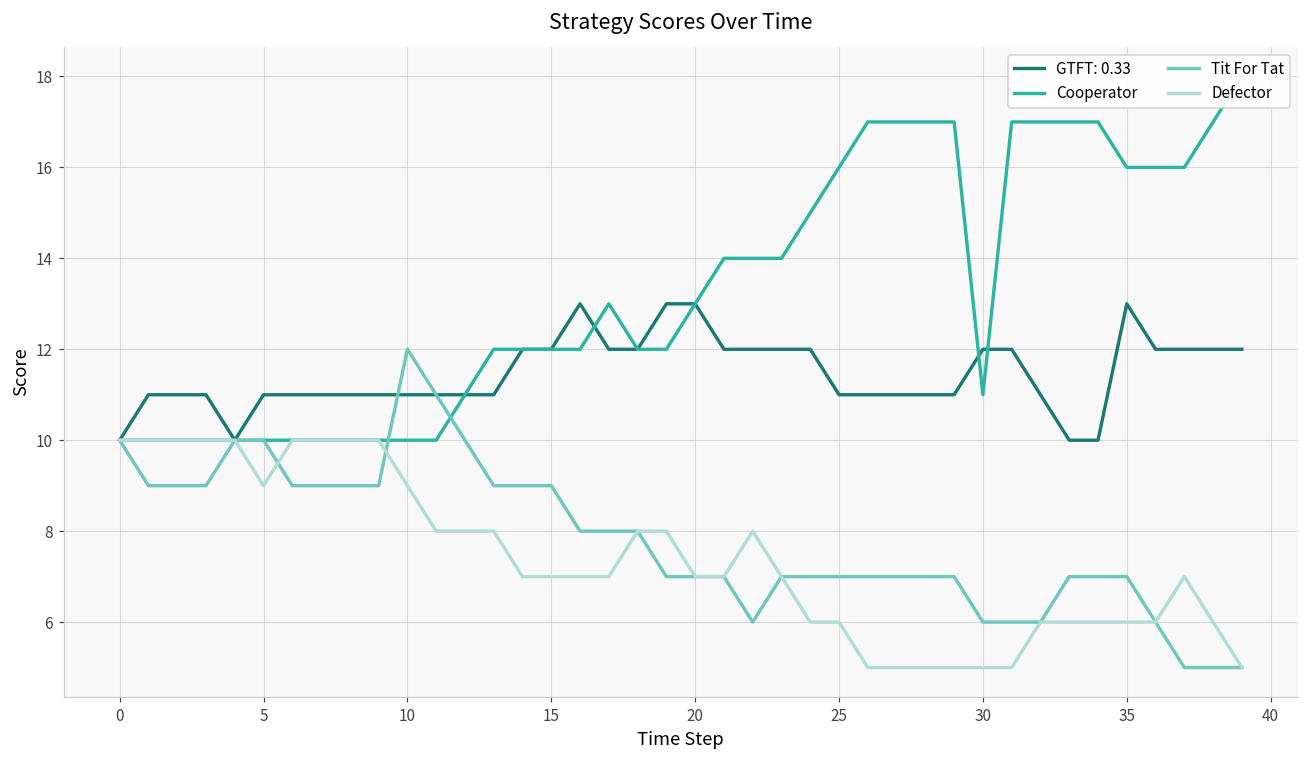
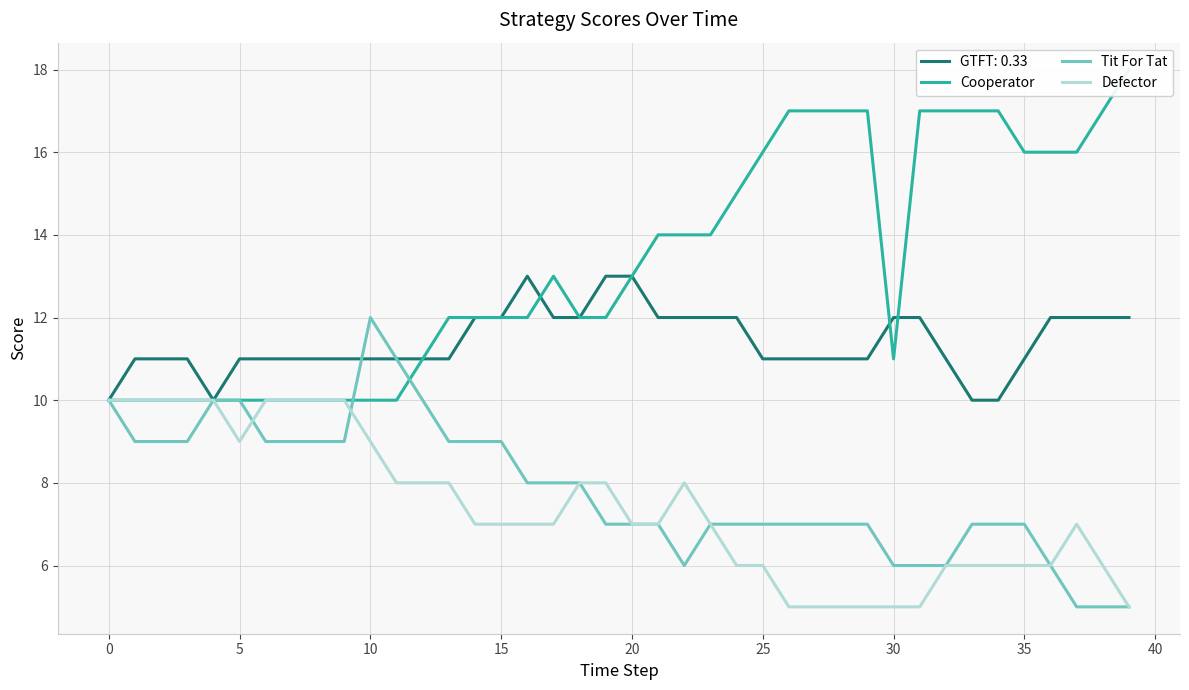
  {
    "GTFT: 0.33": {
      "5": 11,
      "10": 11,
      "25": 11,
      "30": 12,
-     "35": 13
+     "35": 11
    },
    "Cooperator": {
      "10": 10,
      "25": 16,
      "30": 11,
      "35": 16
    },
    "Tit For Tat": {
      "10": 12,
      "15": 9,
      "25": 7,
      "30": 6,
      "35": 7
    },
    "Defector": {
      "5": 9,
      "10": 9,
      "15": 7,
      "25": 6,
      "30": 5,
      "35": 6
    }
  }
